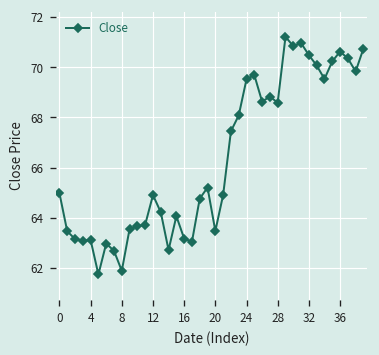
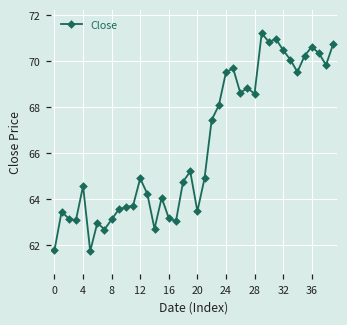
  {
-   "0": 65.0,
-   "4": 63.1,
-   "8": 61.9,
+   "0": 61.8,
+   "4": 64.6,
+   "8": 63.1,
    "12": 64.9,
    "16": 63.2,
    "20": 63.5,
    "24": 69.5,
    "28": 68.6,
    "32": 70.5,
    "36": 70.6
  }
